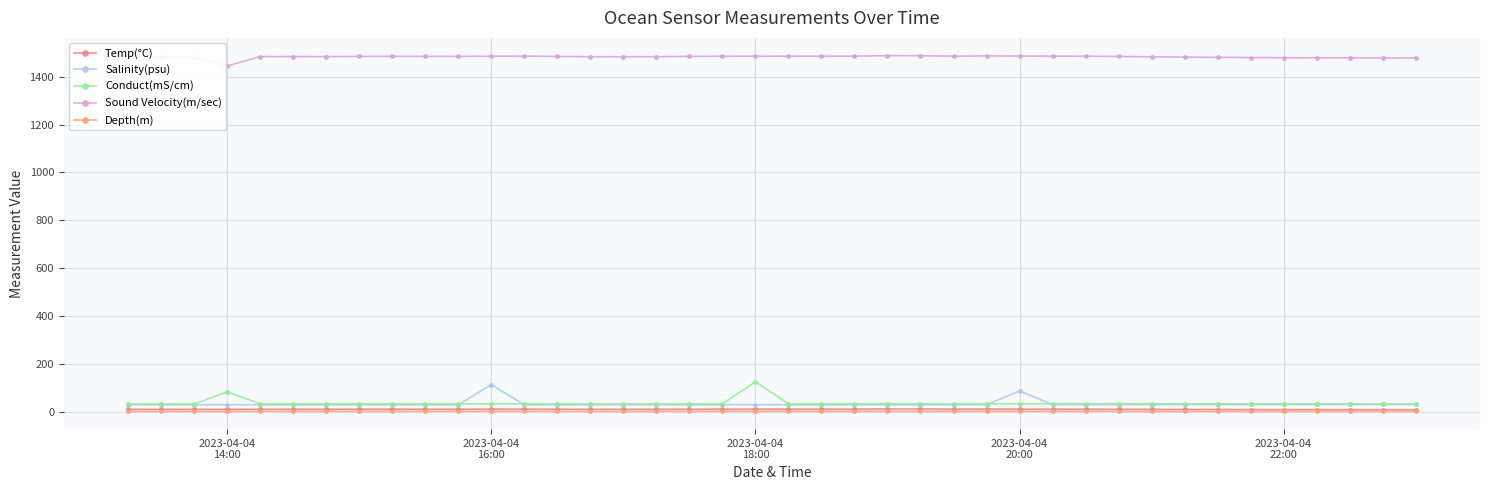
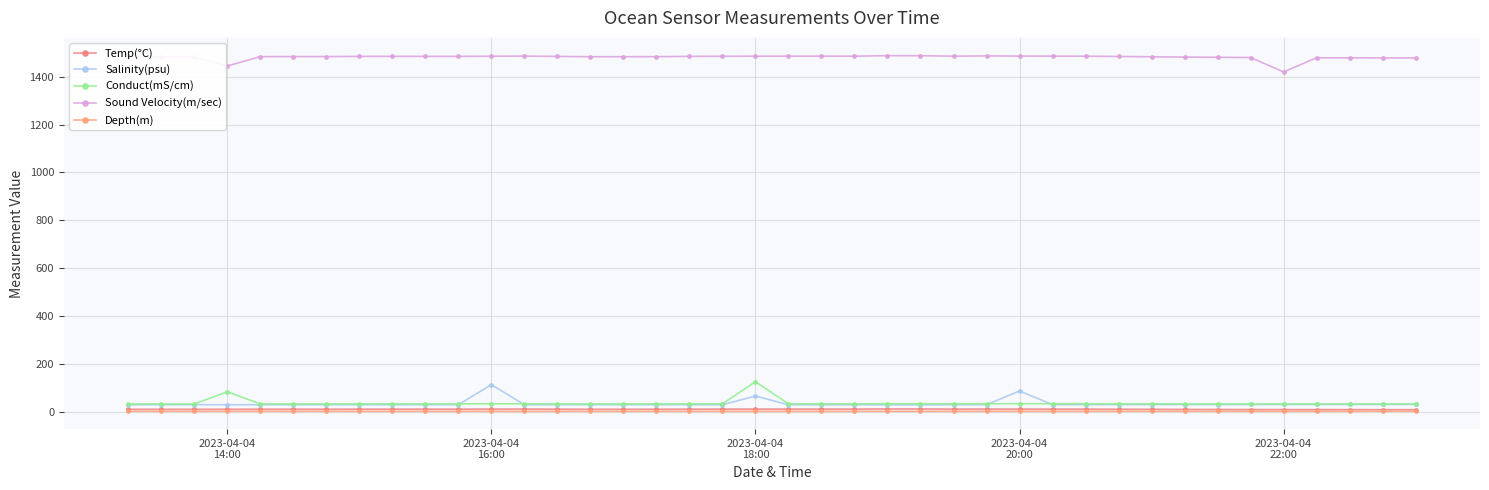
  {
    "Salinity(psu)": {
      "2023-04-04 14:00": 30,
      "2023-04-04 16:00": 110,
-     "2023-04-04 18:00": 30,
+     "2023-04-04 18:00": 70,
      "2023-04-04 20:00": 90
    },
    "Conduct(mS/cm)": {
      "2023-04-04 14:00": 80,
      "2023-04-04 16:00": 30,
      "2023-04-04 18:00": 130,
      "2023-04-04 20:00": 30
    },
    "Sound Velocity(m/sec)": {
      "2023-04-04 14:00": 1440,
      "2023-04-04 16:00": 1490,
      "2023-04-04 18:00": 1490,
      "2023-04-04 20:00": 1490,
-     "2023-04-04 22:00": 1480
+     "2023-04-04 22:00": 1420
    }
  }
